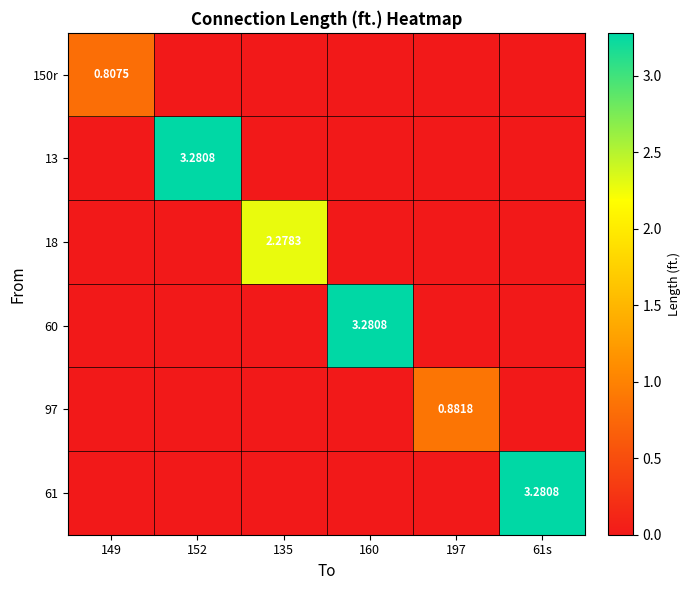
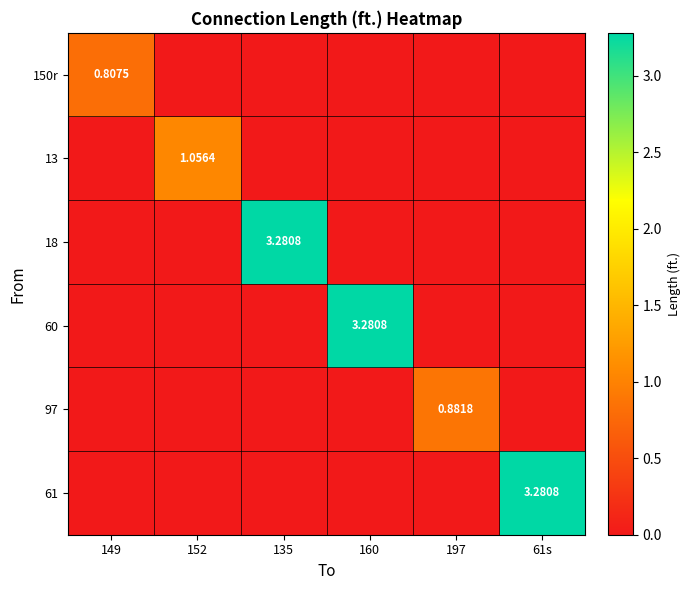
  {
    "150r": {
      "149": 0.8075
    },
    "13": {
-     "152": 3.2808
+     "152": 1.0564
    },
    "18": {
-     "135": 2.2783
+     "135": 3.2808
    },
    "60": {
      "160": 3.2808
    },
    "97": {
      "197": 0.8818
    },
    "61": {
      "61s": 3.2808
    }
  }
